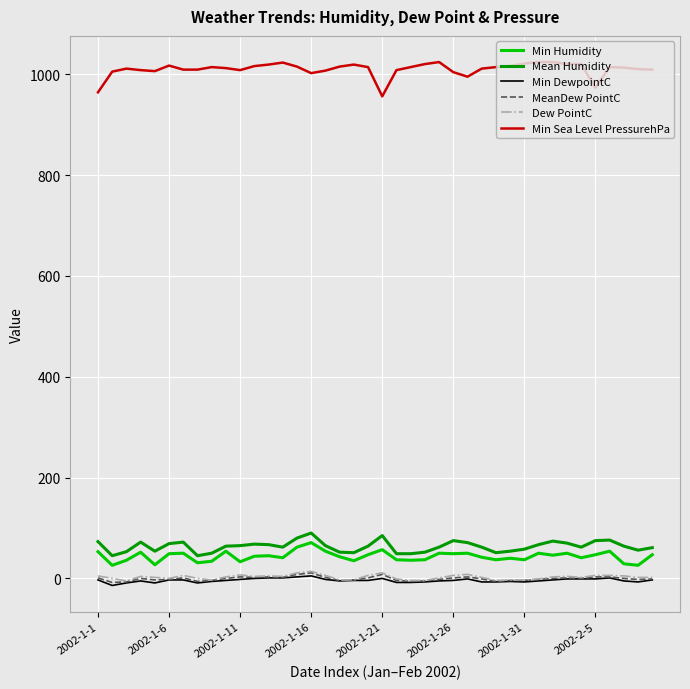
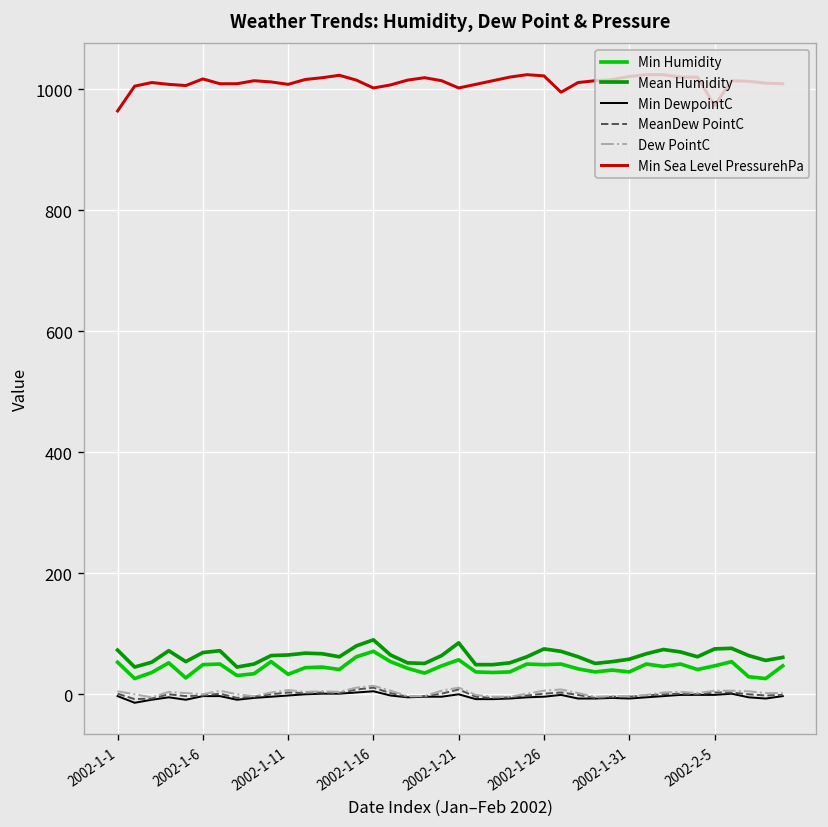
  {
    "Min DewpointC": {
      "2002-1-16": 10,
      "2002-1-21": 0
    },
    "Min Sea Level PressurehPa": {
      "2002-1-1": 960,
      "2002-1-6": 1020,
      "2002-1-11": 1010,
      "2002-1-16": 1000,
-     "2002-1-21": 960,
-     "2002-1-26": 1000
+     "2002-1-21": 1000,
+     "2002-1-26": 1020
    }
  }
